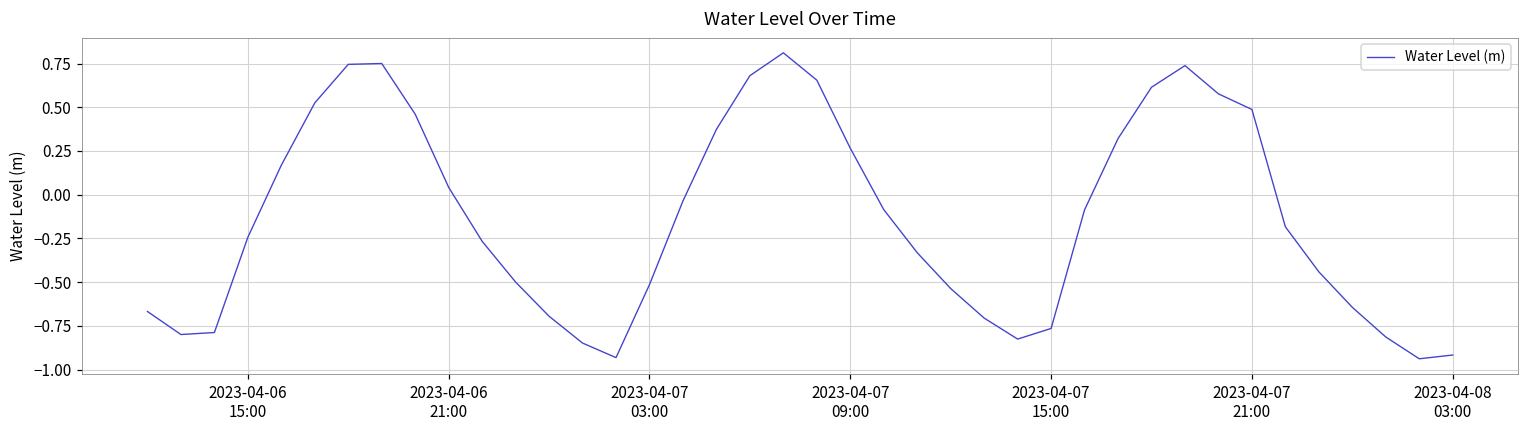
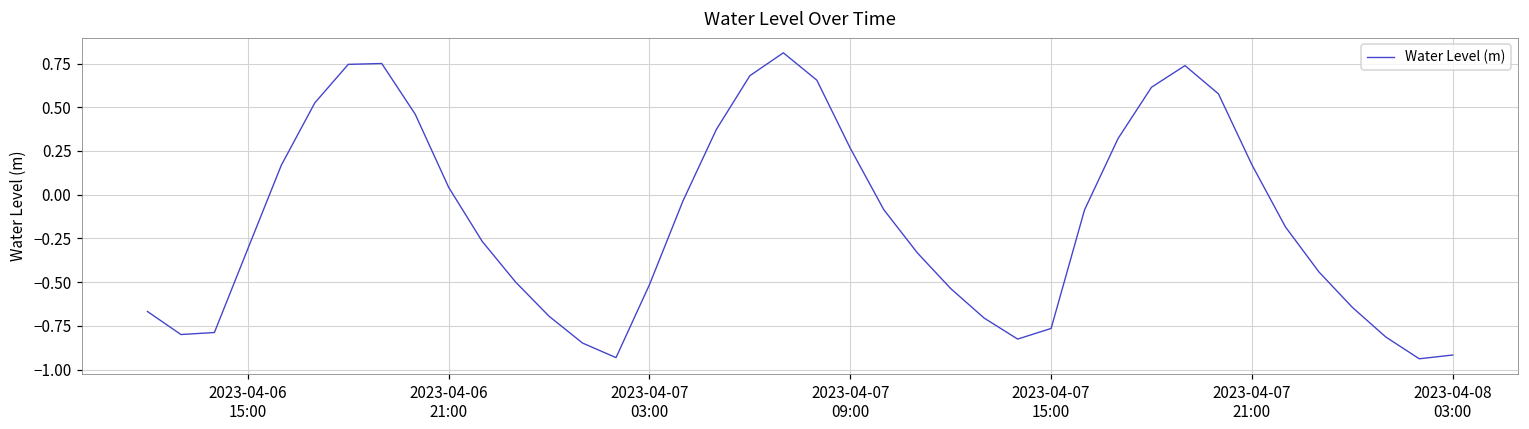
  {
-   "2023-04-06 15:00": -0.24,
+   "2023-04-06 15:00": -0.31,
    "2023-04-06 21:00": 0.04,
    "2023-04-07 03:00": -0.51,
    "2023-04-07 09:00": 0.27,
    "2023-04-07 15:00": -0.77,
-   "2023-04-07 21:00": 0.49,
+   "2023-04-07 21:00": 0.17,
    "2023-04-08 03:00": -0.92
  }
